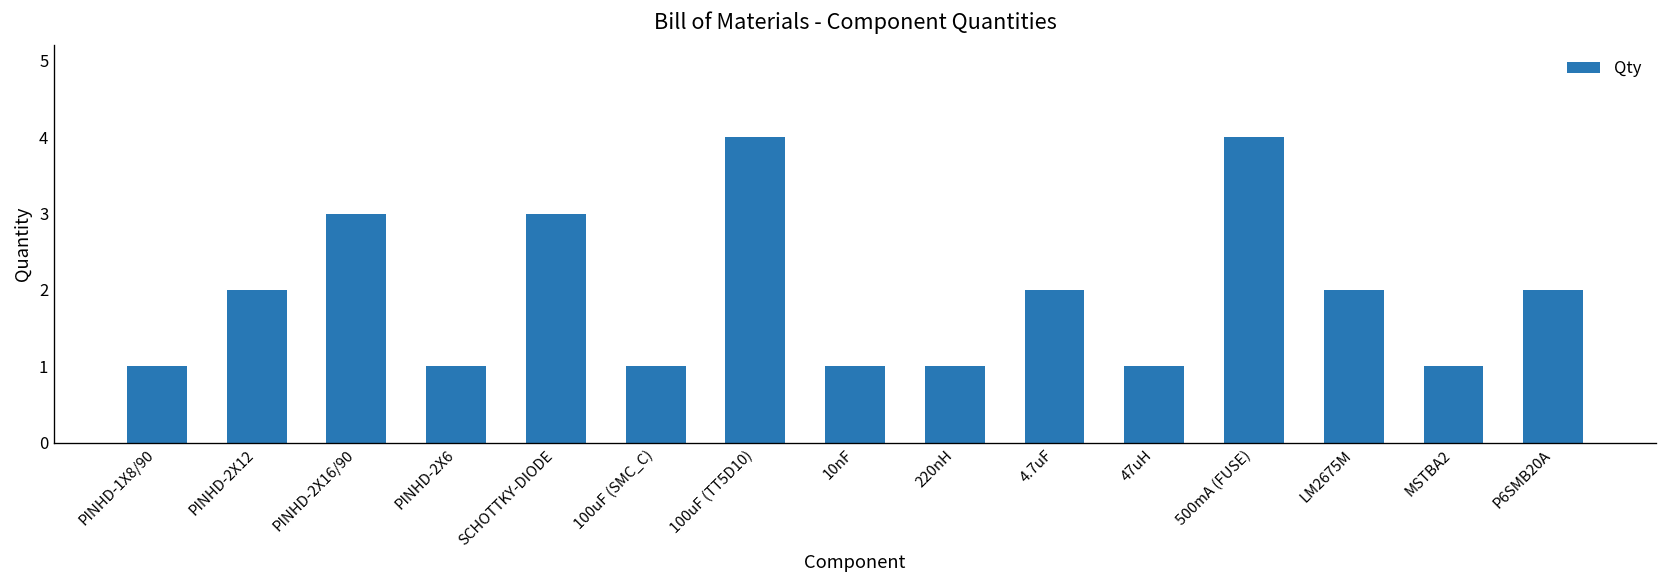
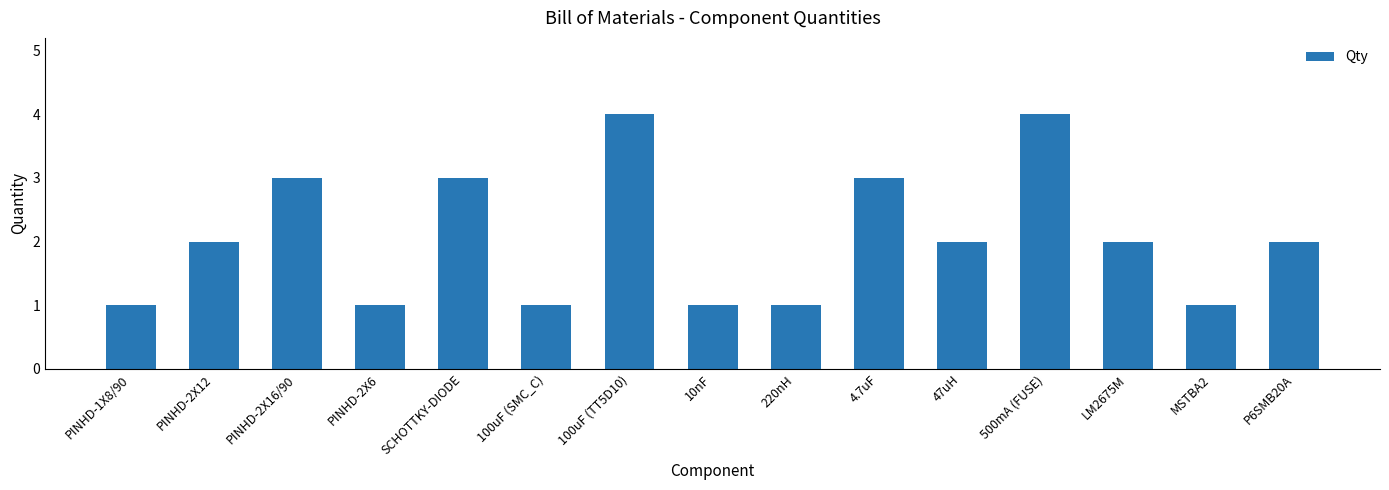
  {
    "PINHD-1X8/90": 1,
    "PINHD-2X12": 2,
    "PINHD-2X16/90": 3,
    "PINHD-2X6": 1,
    "SCHOTTKY-DIODE": 3,
    "100uF (SMC_C)": 1,
    "100uF (TT5D10)": 4,
    "10nF": 1,
    "220nH": 1,
-   "4.7uF": 2,
-   "47uH": 1,
+   "4.7uF": 3,
+   "47uH": 2,
    "500mA (FUSE)": 4,
    "LM2675M": 2,
    "MSTBA2": 1,
    "P6SMB20A": 2
  }
